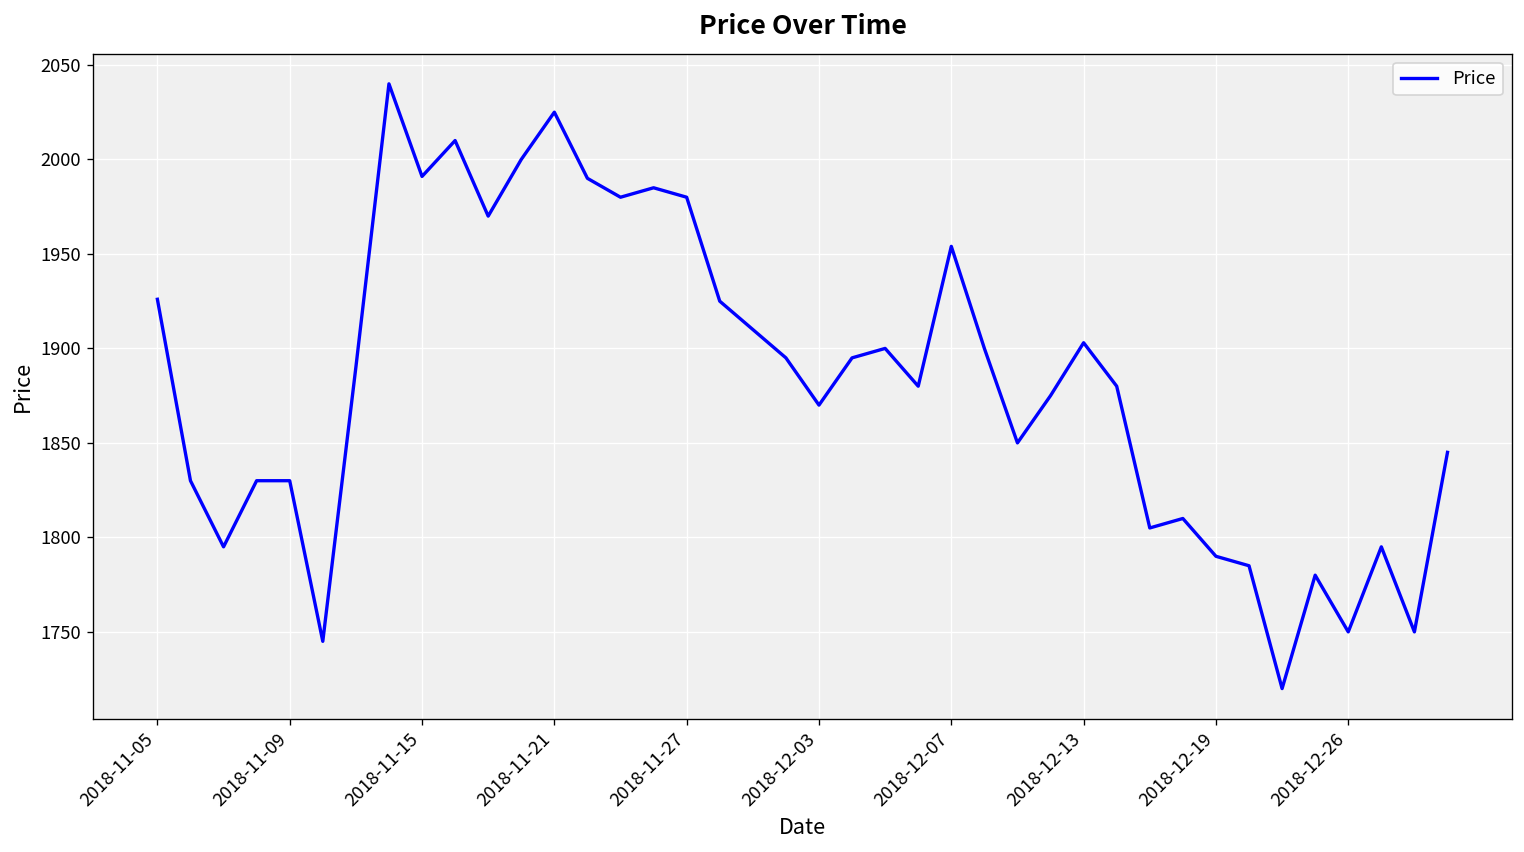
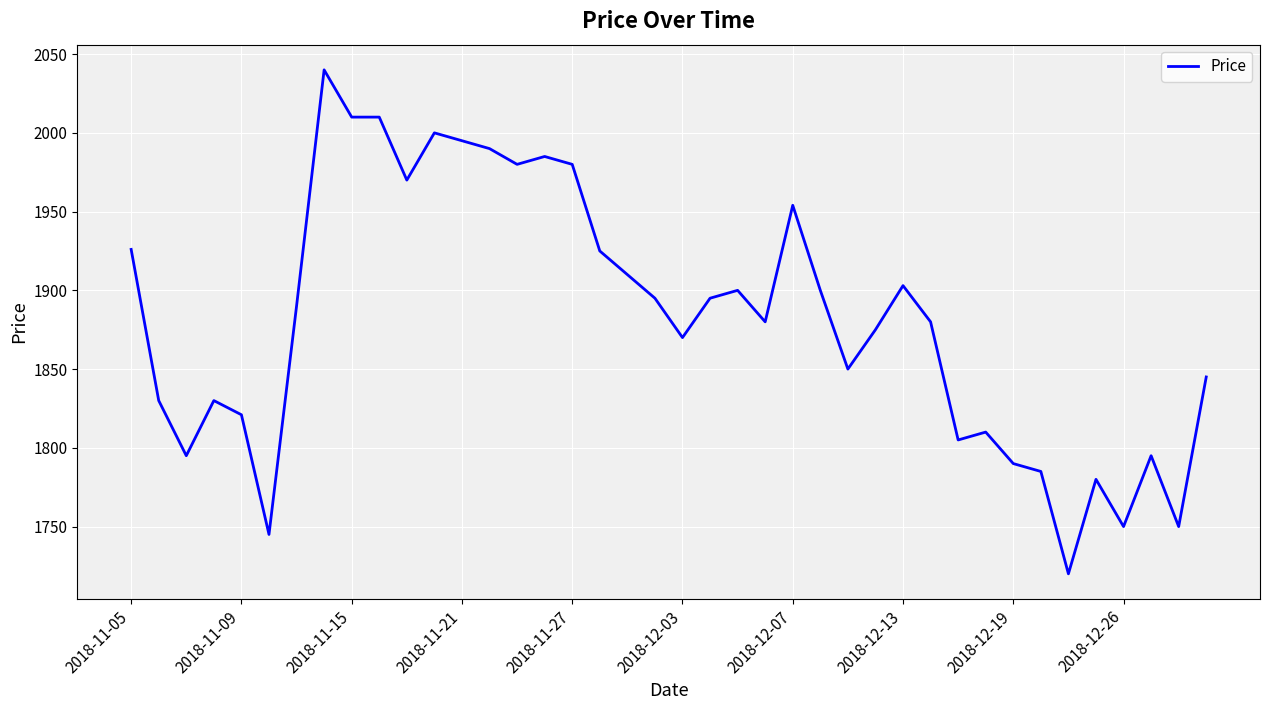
  {
    "2018-11-05": 1926,
-   "2018-11-09": 1830,
-   "2018-11-15": 1991,
-   "2018-11-21": 2025,
+   "2018-11-09": 1821,
+   "2018-11-15": 2010,
+   "2018-11-21": 1995,
    "2018-11-27": 1980,
    "2018-12-03": 1870,
    "2018-12-07": 1954,
    "2018-12-13": 1903,
    "2018-12-19": 1790,
    "2018-12-26": 1750
  }
